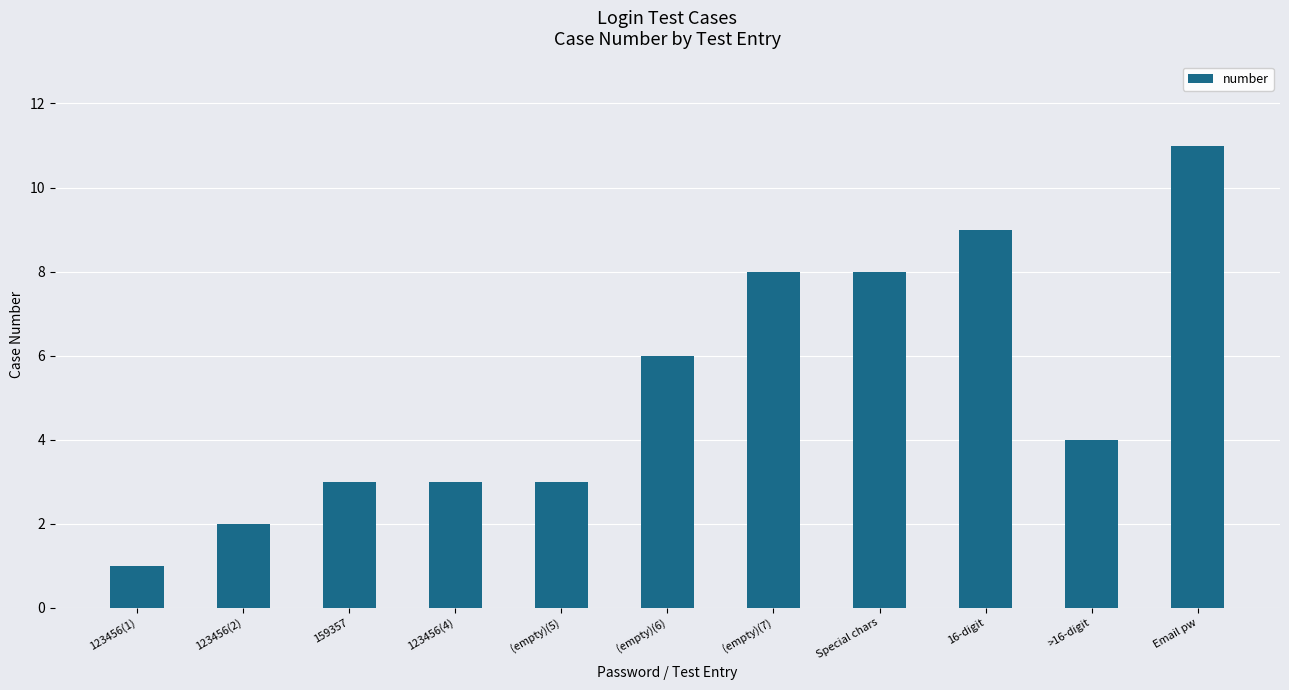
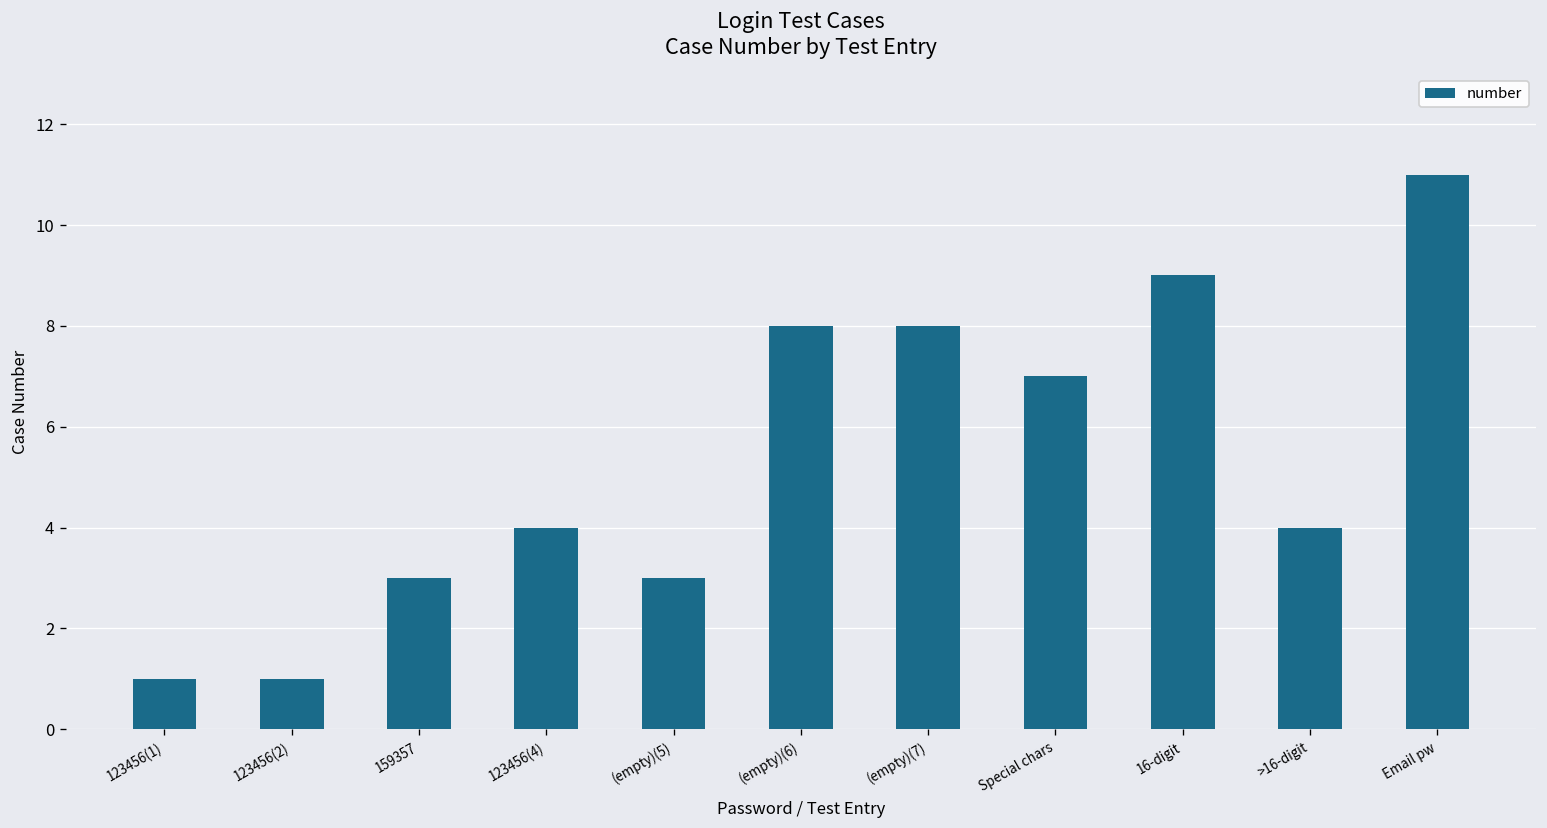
  {
    "123456(1)": 1,
-   "123456(2)": 2,
+   "123456(2)": 1,
    "159357": 3,
-   "123456(4)": 3,
+   "123456(4)": 4,
    "(empty)(5)": 3,
-   "(empty)(6)": 6,
+   "(empty)(6)": 8,
    "(empty)(7)": 8,
-   "Special chars": 8,
+   "Special chars": 7,
    "16-digit": 9,
    ">16-digit": 4,
    "Email pw": 11
  }
